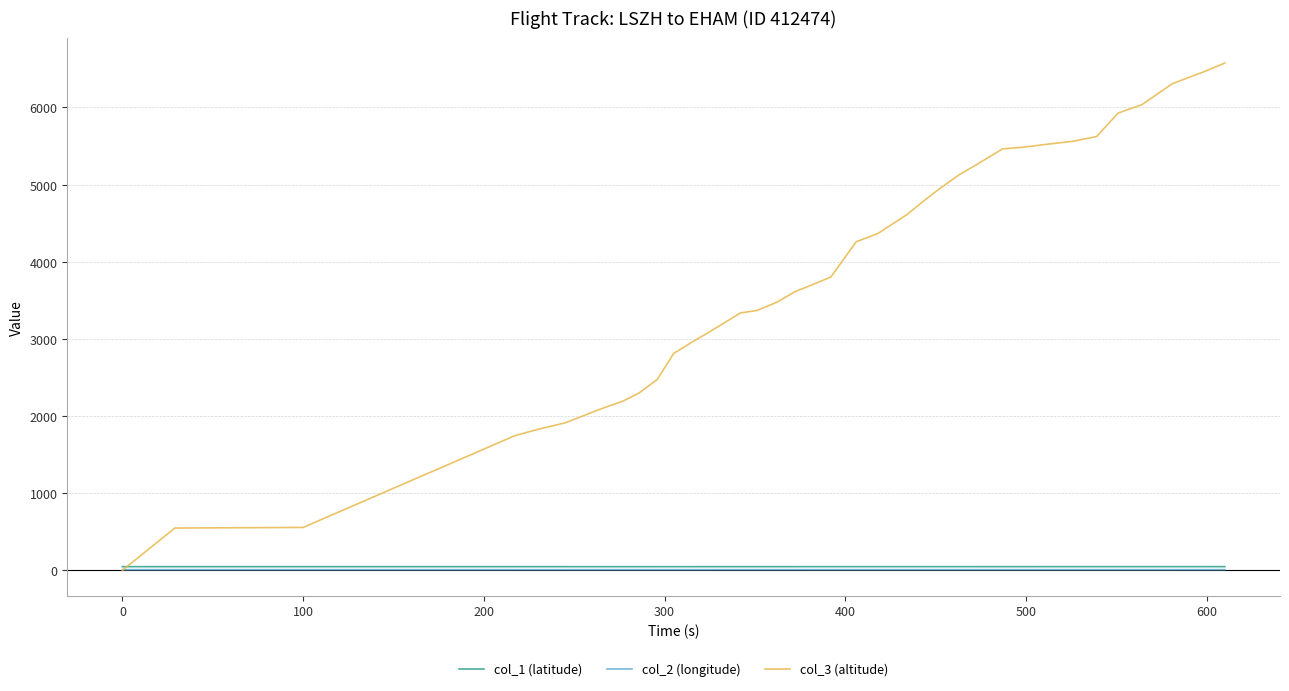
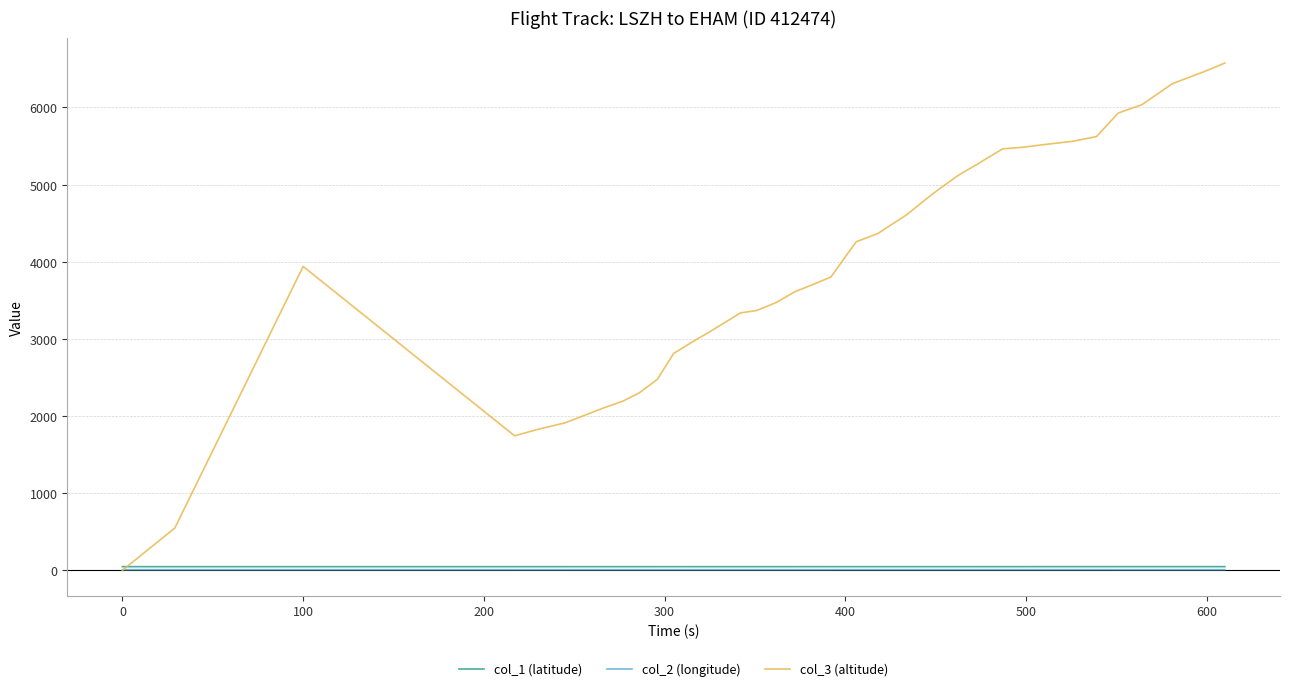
  {
    "col_1 (latitude)": {
      "0": 0,
      "100": 0
    },
    "col_2 (longitude)": {
      "100": 0
    },
    "col_3 (altitude)": {
-     "100": 600
+     "100": 3900
    }
  }
